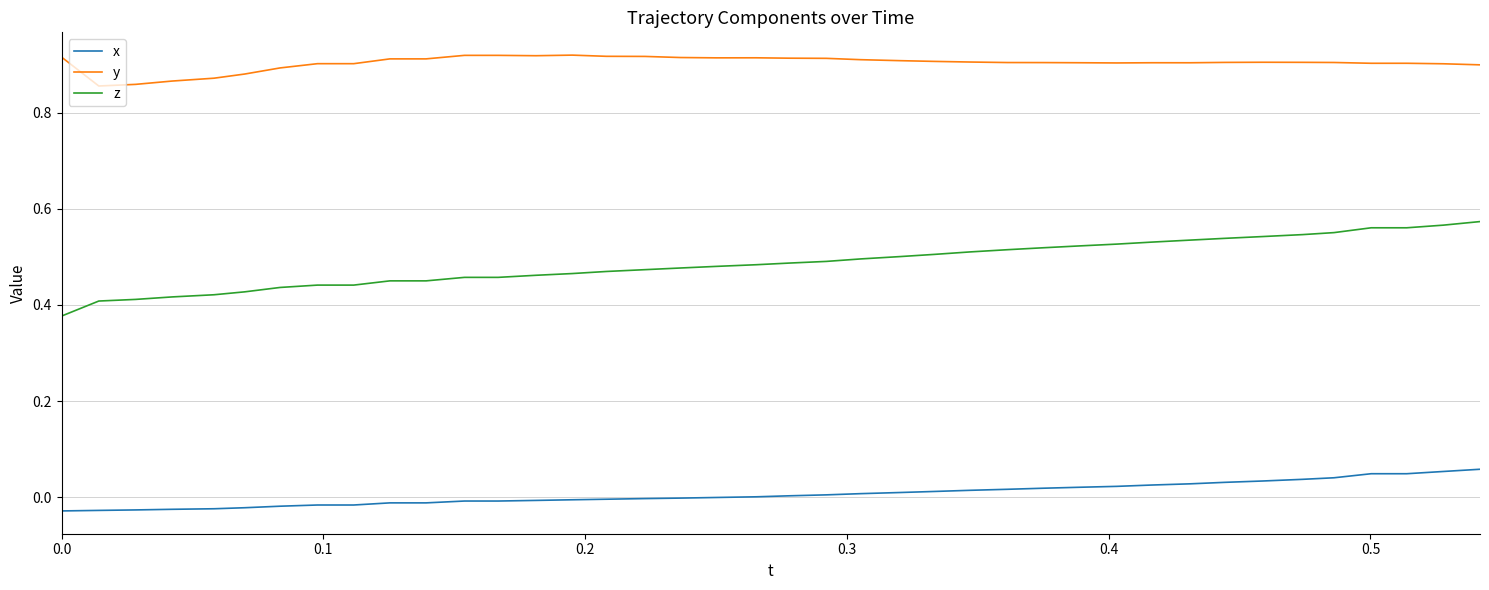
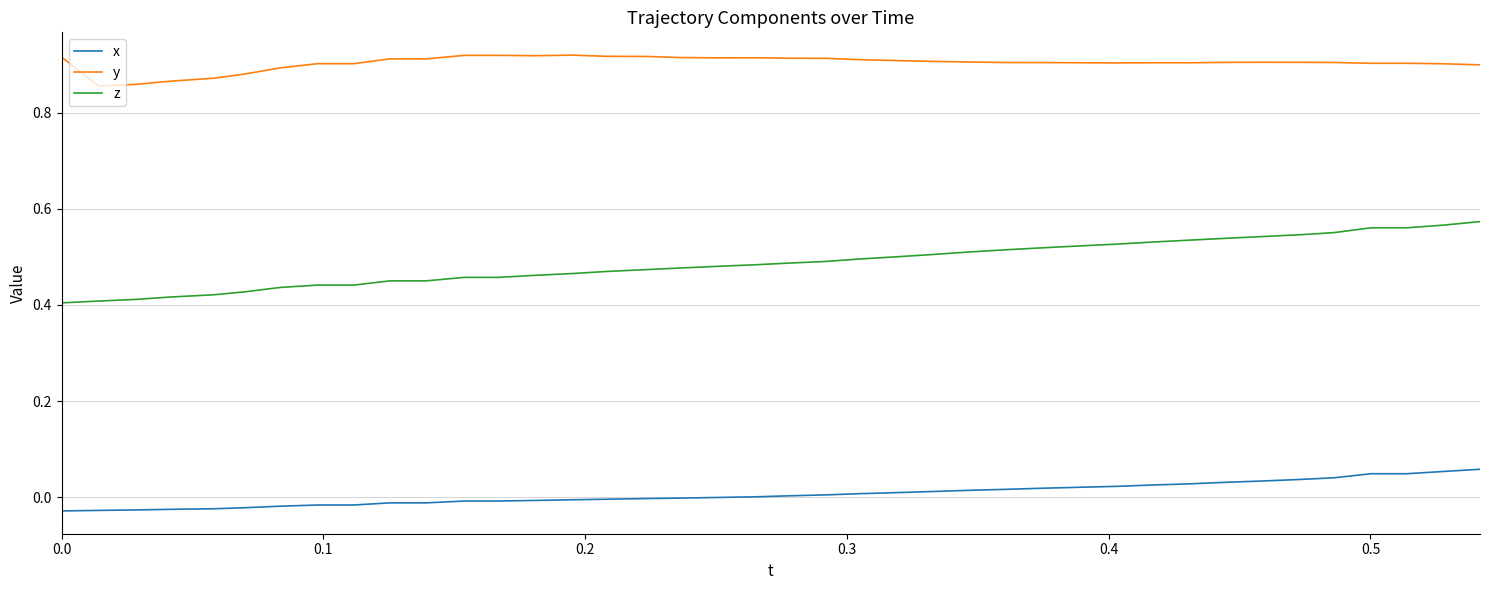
  {
    "x": {
      "0.0": -0.03
    },
    "y": {
      "0.0": 0.92
    },
    "z": {
-     "0.0": 0.38
+     "0.0": 0.40
    }
  }
